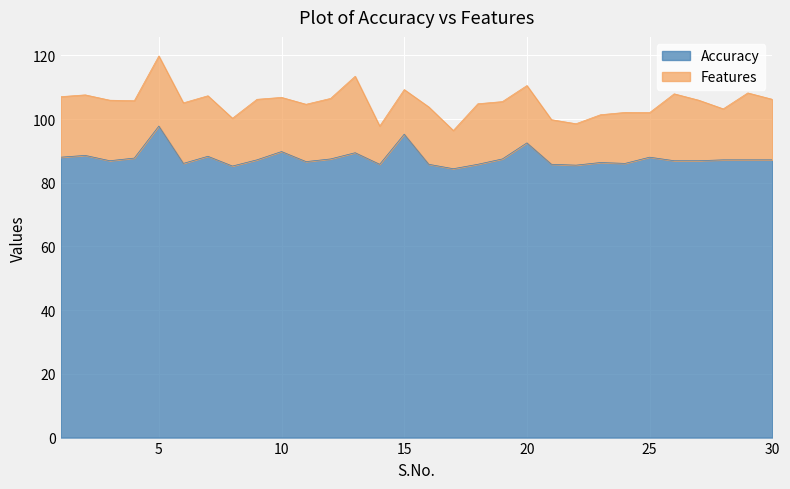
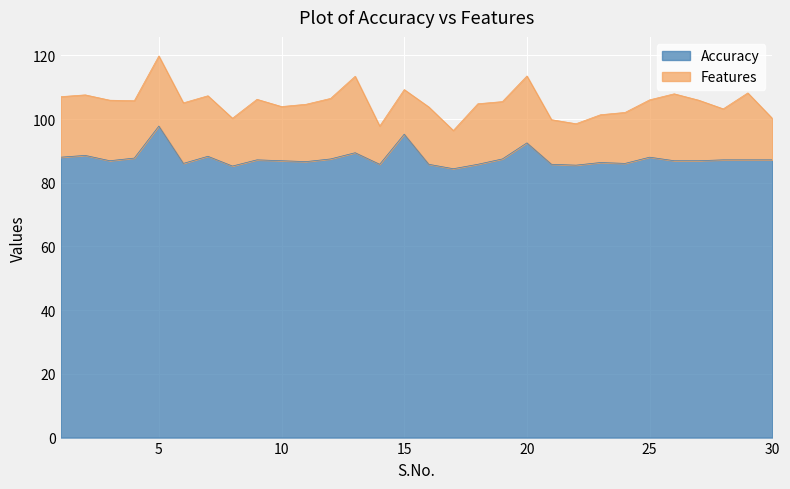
  {
    "Accuracy": {
      "5": 98,
-     "10": 90,
+     "10": 87,
      "15": 95,
      "20": 93,
      "25": 88,
      "30": 87
    },
    "Features": {
      "5": 22,
      "10": 17,
      "15": 14,
-     "20": 18,
-     "25": 14,
-     "30": 19
+     "20": 21,
+     "25": 18,
+     "30": 13
    }
  }
